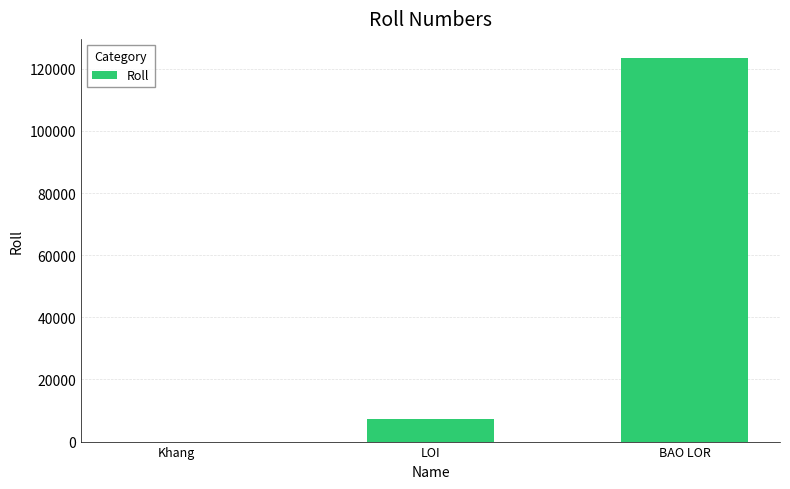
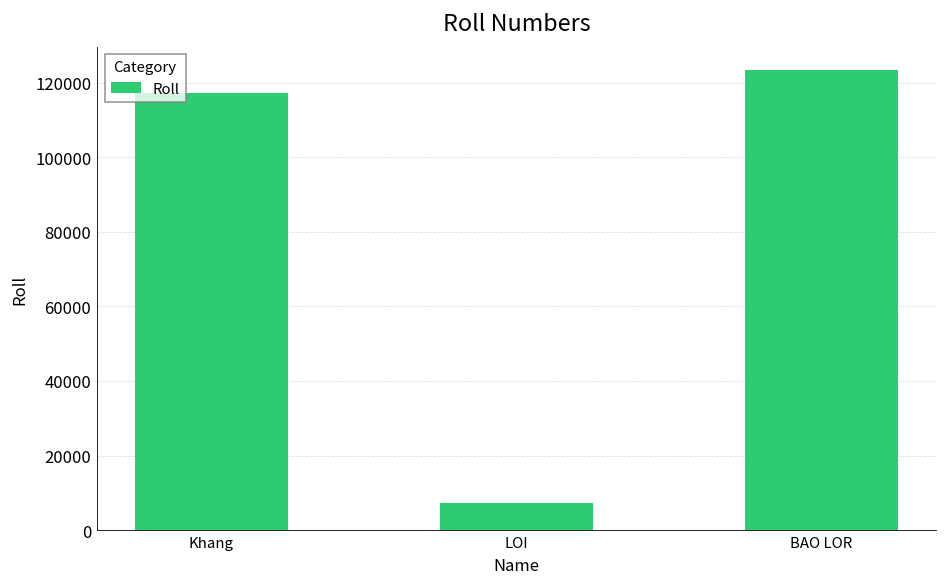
  {
-   "Khang": 0,
+   "Khang": 117000,
    "LOI": 7000,
    "BAO LOR": 123000
  }
